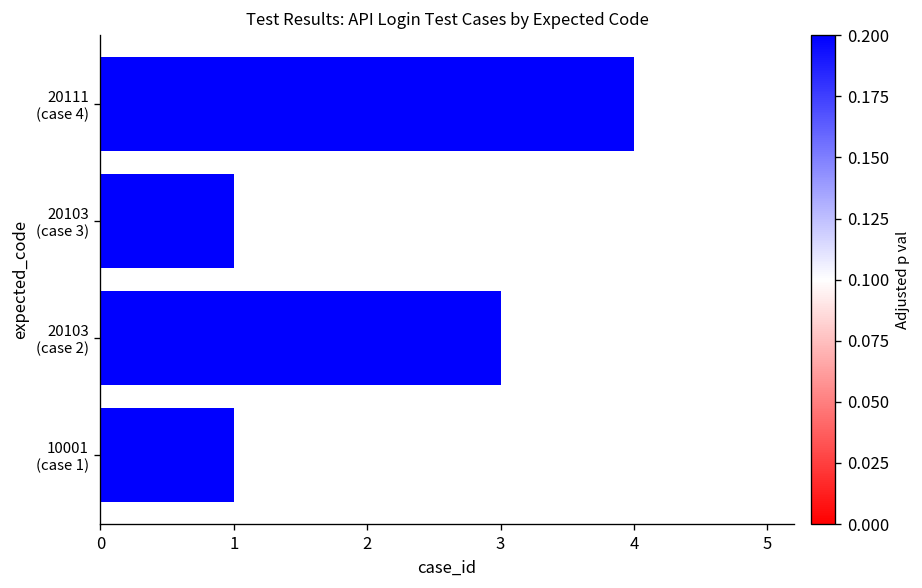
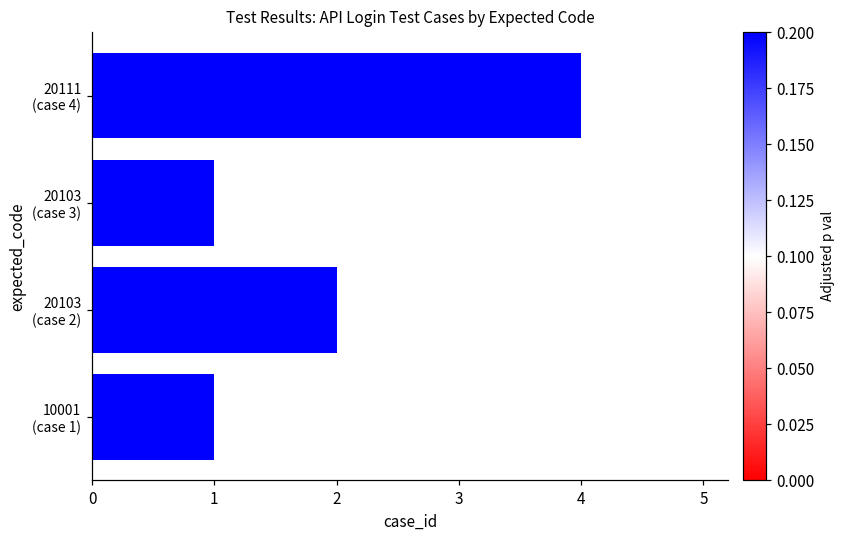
  {
    "20111 (case 4)": 4,
    "20103 (case 3)": 1,
-   "20103 (case 2)": 3,
+   "20103 (case 2)": 2,
    "10001 (case 1)": 1
  }
